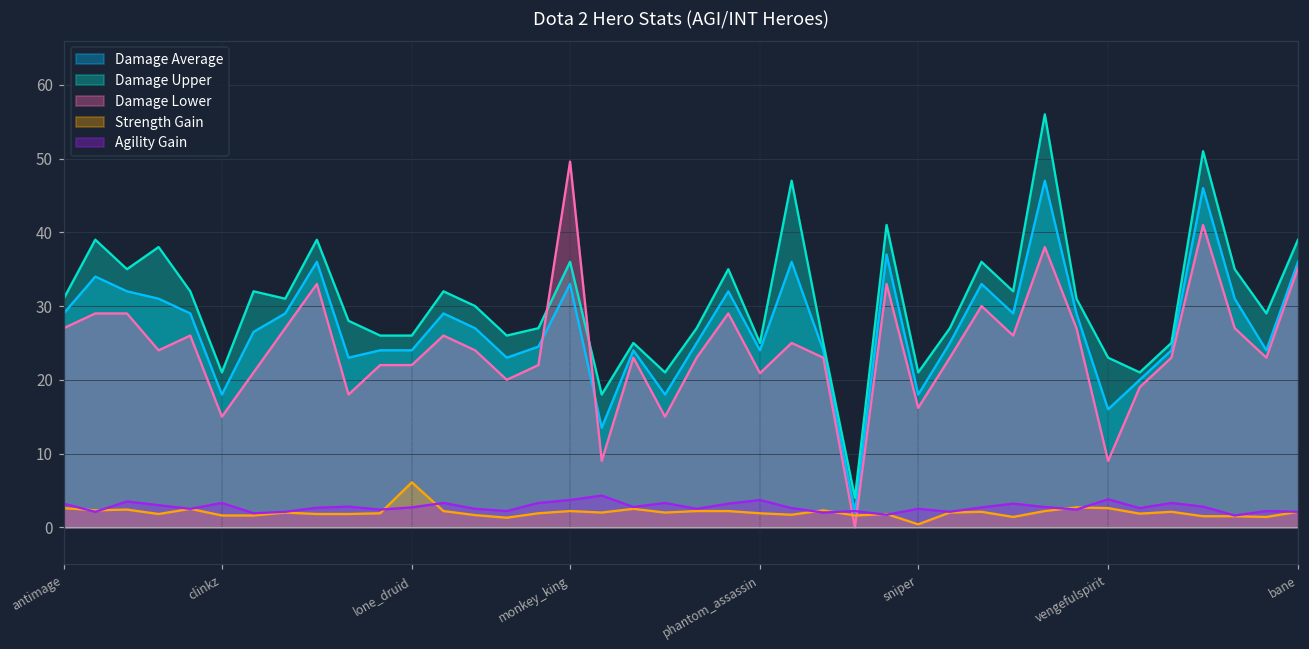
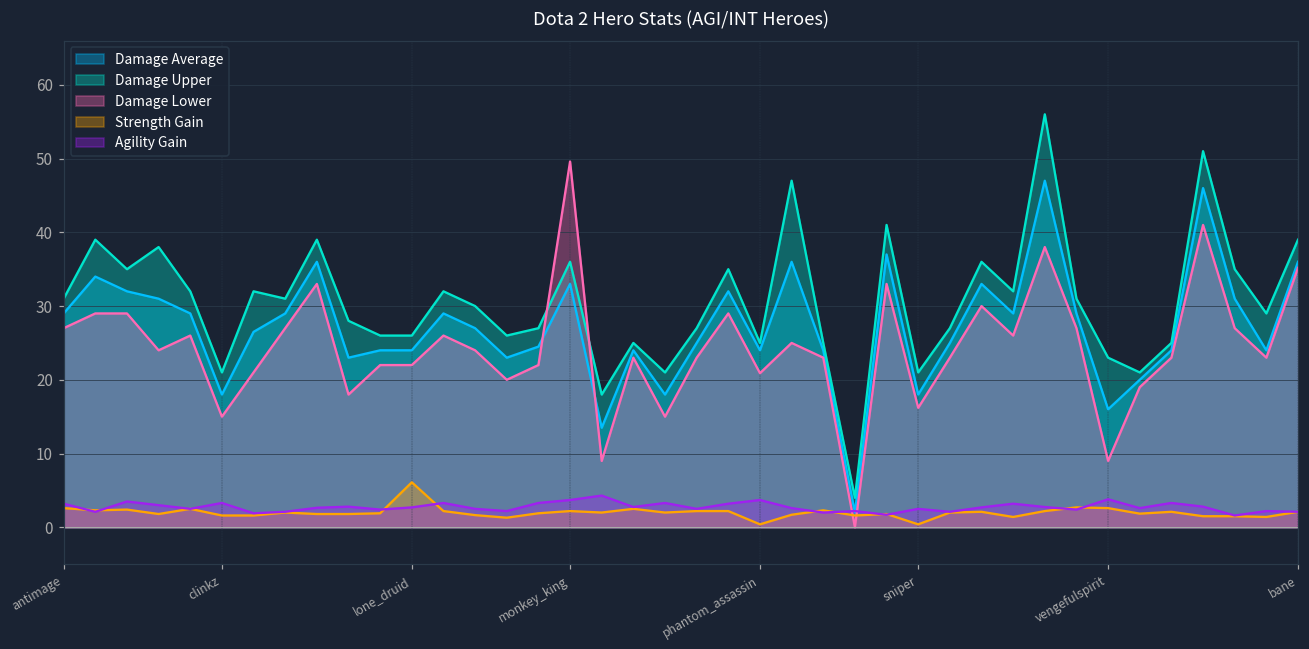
  {
    "Damage Lower": {
      "antimage": 27,
      "clinkz": 15,
      "lone_druid": 22,
      "monkey_king": 50,
      "phantom_assassin": 21,
      "sniper": 16,
      "vengefulspirit": 9,
      "bane": 35
    },
    "Strength Gain": {
      "antimage": 3,
      "clinkz": 2,
      "lone_druid": 6,
      "monkey_king": 2,
-     "phantom_assassin": 2,
+     "phantom_assassin": 0,
      "sniper": 0,
      "vengefulspirit": 3
    },
    "Agility Gain": {
      "antimage": 3,
      "clinkz": 3,
      "lone_druid": 3,
      "monkey_king": 4,
      "phantom_assassin": 4,
      "sniper": 3,
      "vengefulspirit": 4
    }
  }
